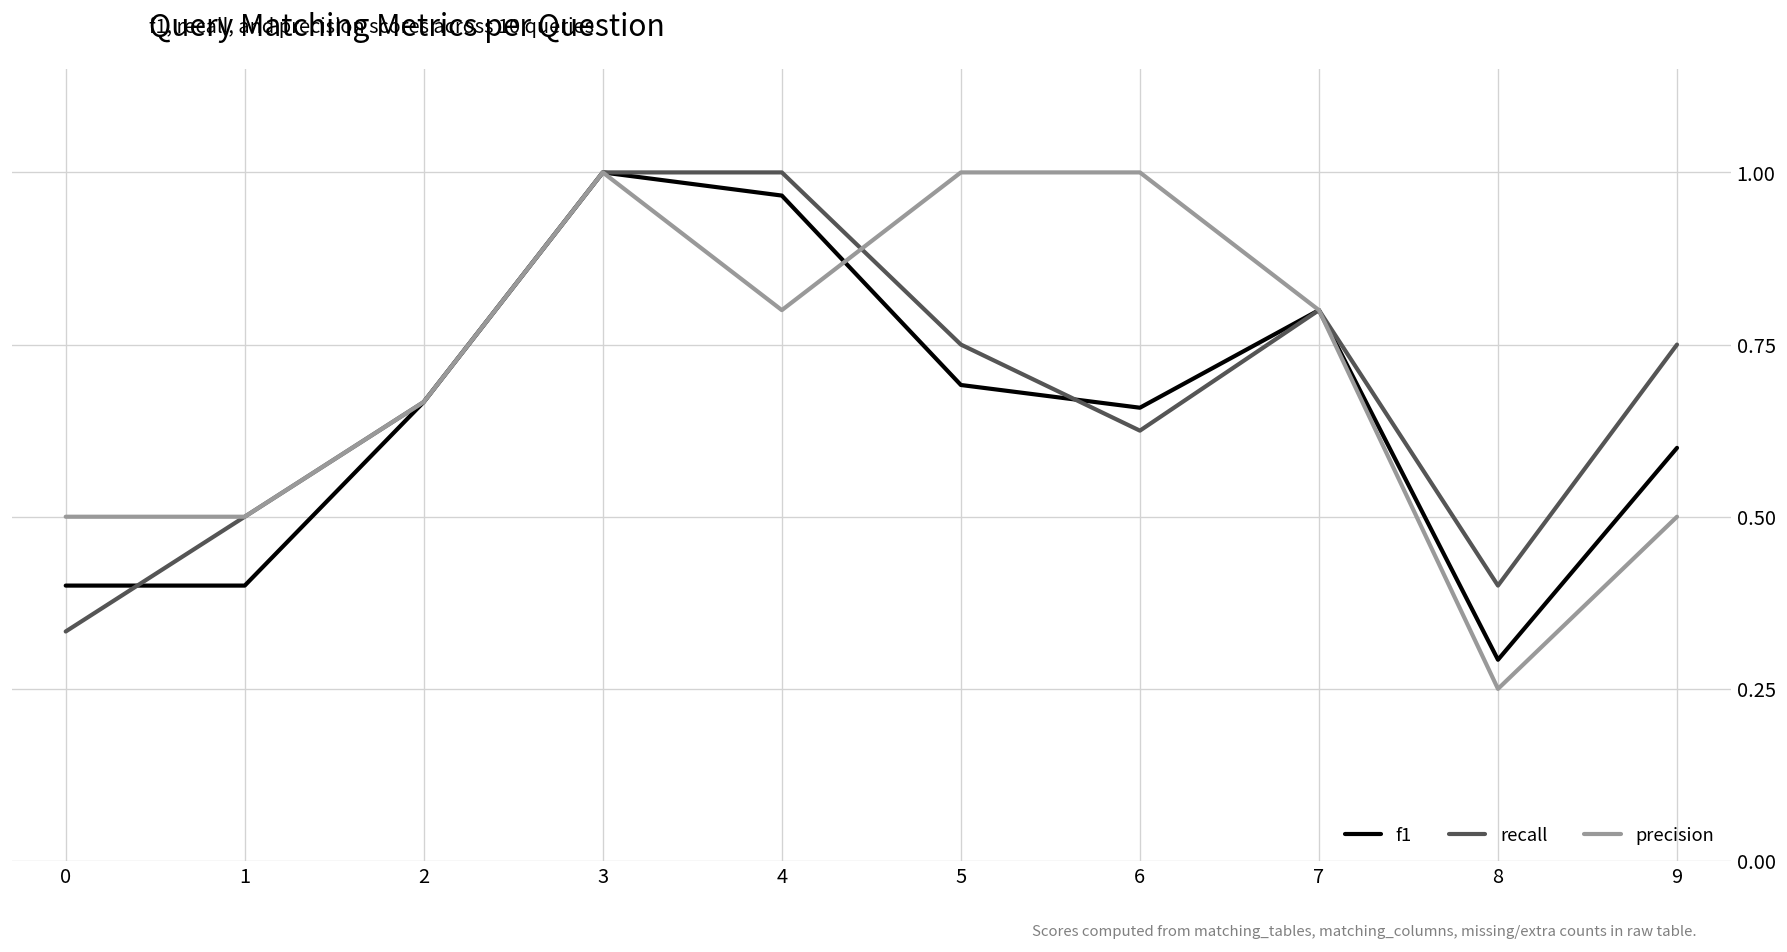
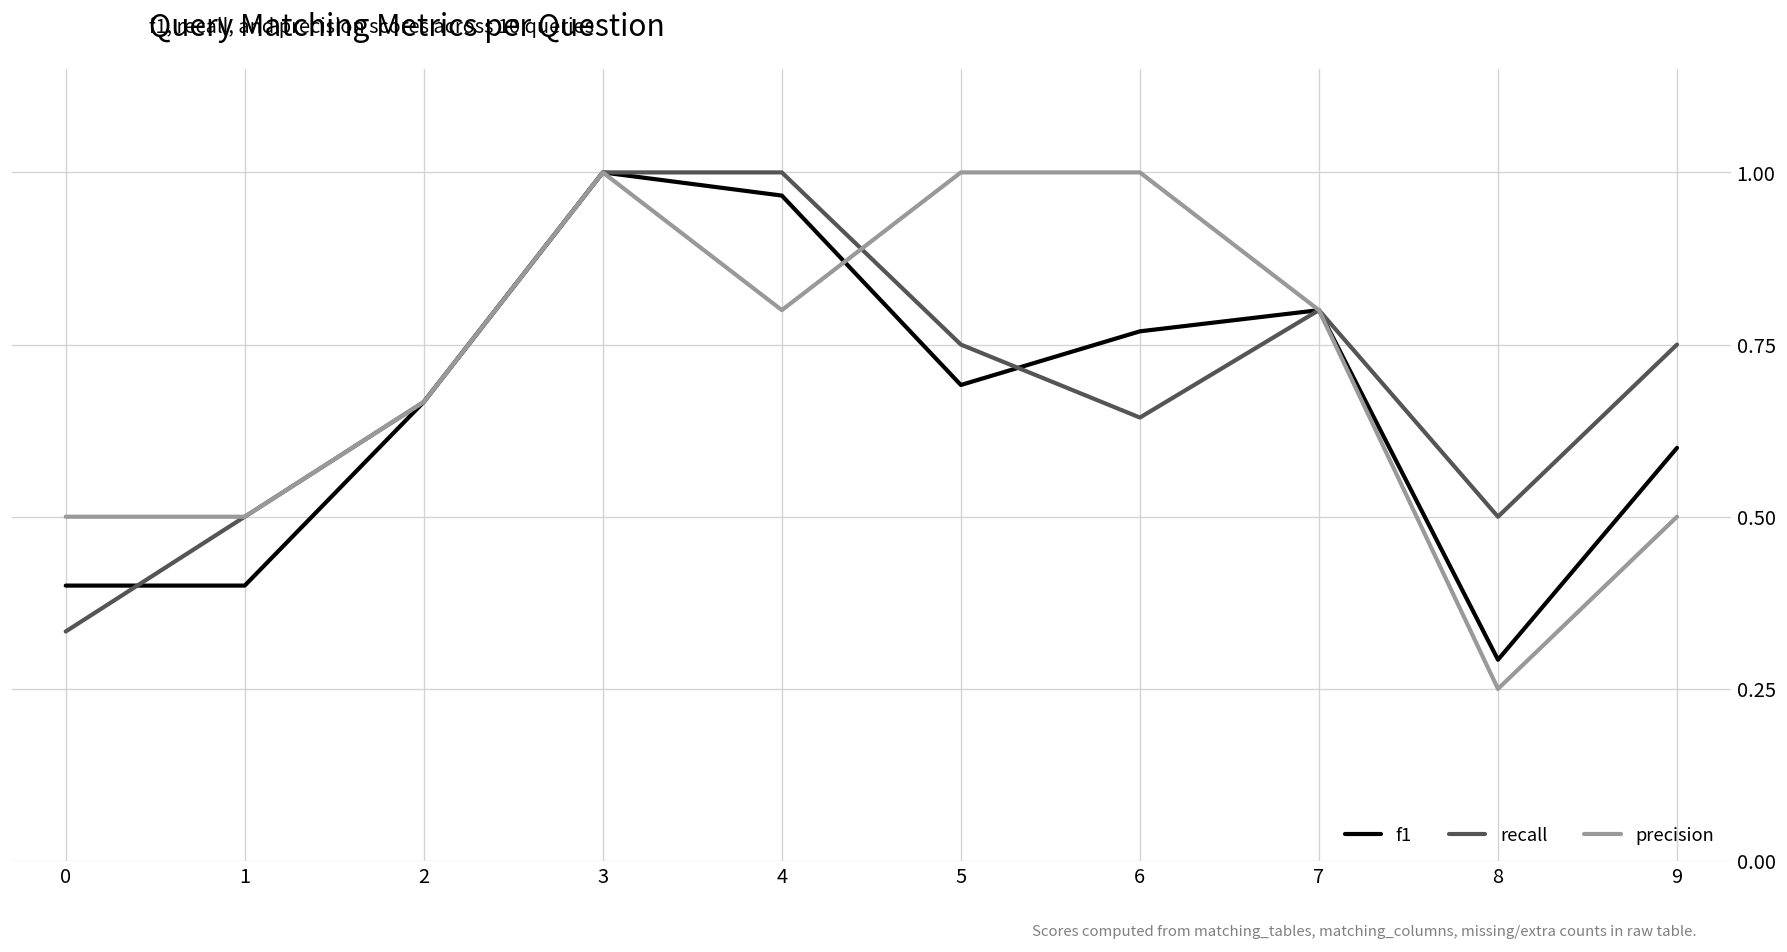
  {
    "f1": {
      "0": 0.40,
      "1": 0.40,
      "4": 0.97,
      "5": 0.69,
-     "6": 0.66,
+     "6": 0.77,
      "8": 0.29,
      "9": 0.60
    },
    "recall": {
      "0": 0.33,
      "4": 1.00,
      "5": 0.75,
-     "6": 0.63,
-     "8": 0.4,
+     "6": 0.64,
+     "8": 0.5,
      "9": 0.75
    },
    "precision": {
      "0": 0.50,
      "4": 0.80,
      "5": 1.00,
      "6": 1.00,
      "8": 0.25,
      "9": 0.50
    }
  }
